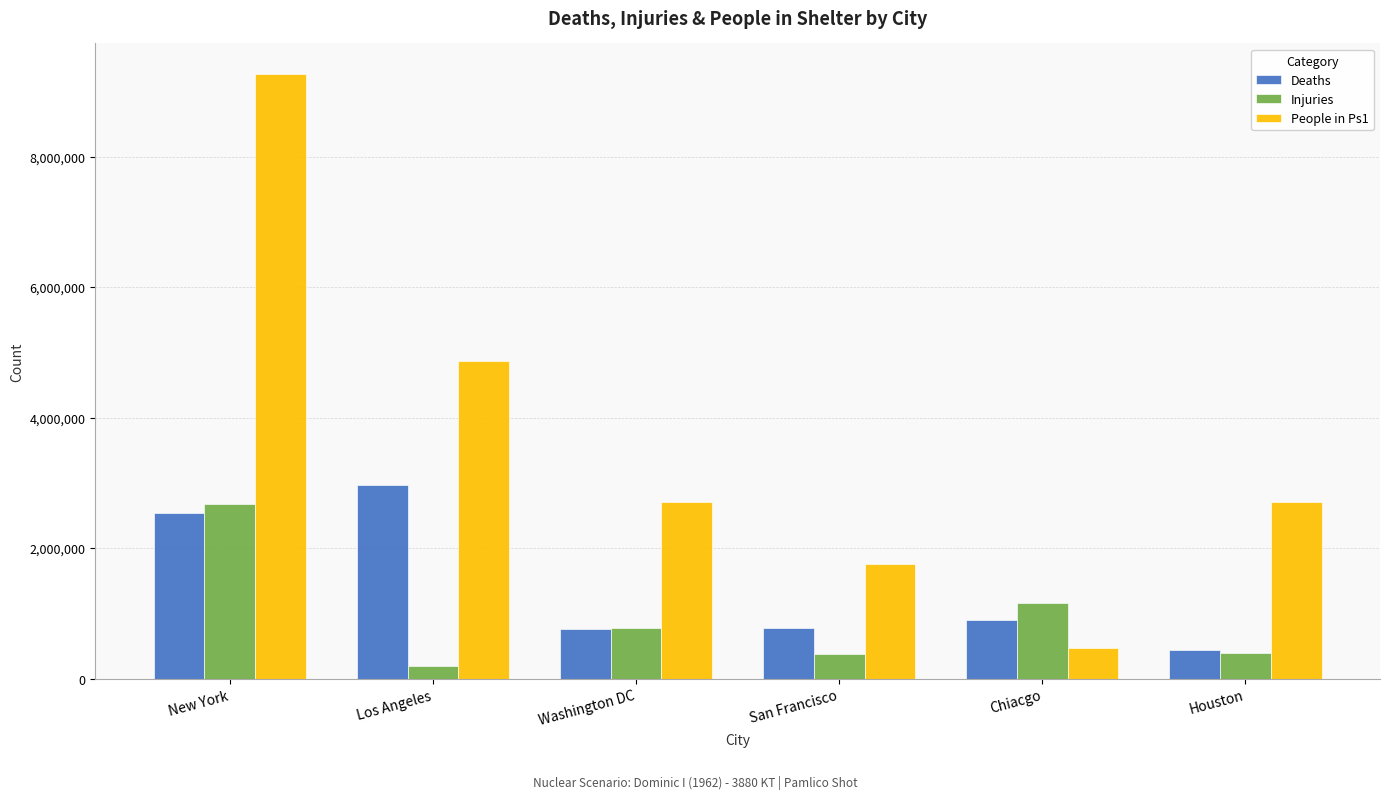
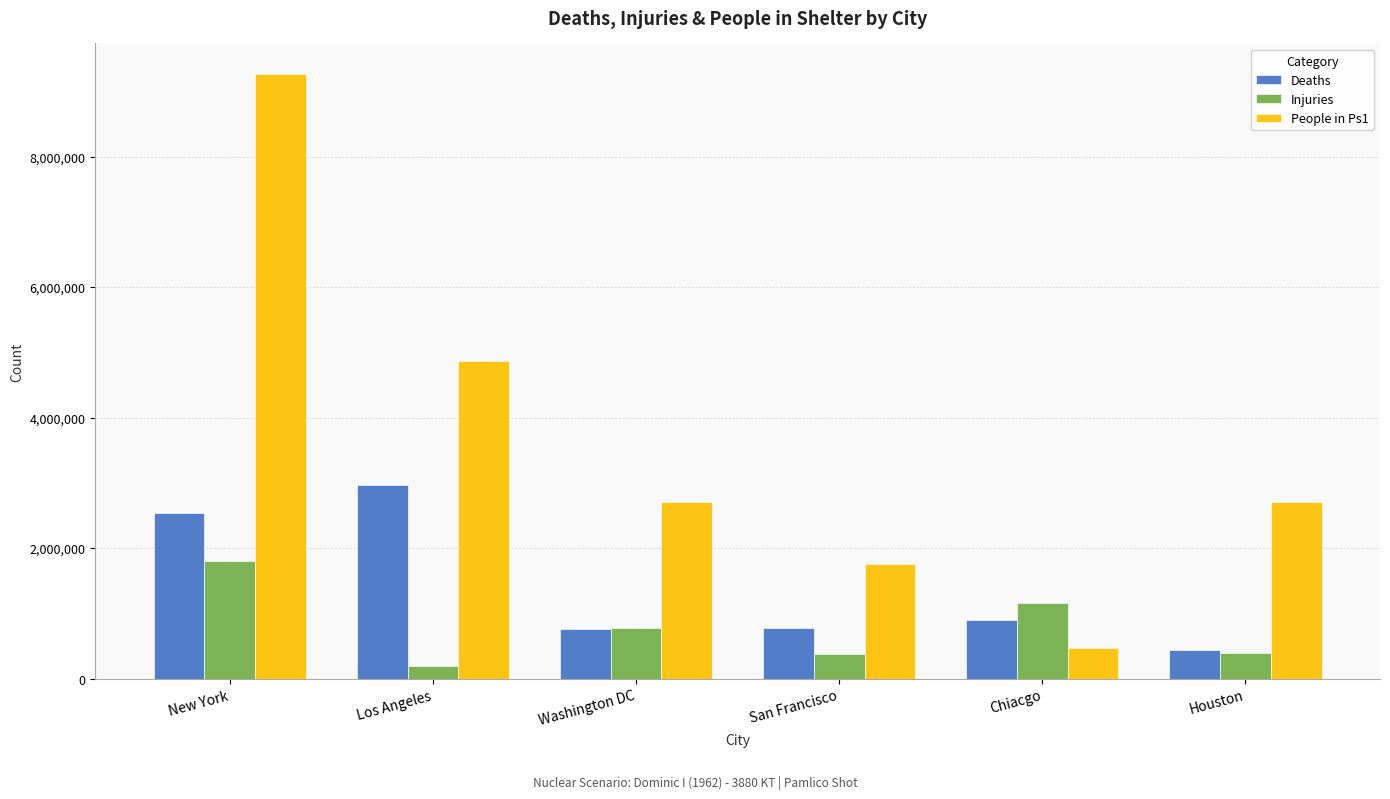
  {
    "Deaths": {
      "New York": "2,500,000",
      "Los Angeles": "3,000,000",
      "Washington DC": "800,000",
      "San Francisco": "800,000",
      "Chiacgo": "900,000",
      "Houston": "400,000"
    },
    "Injuries": {
-     "New York": "2,700,000",
+     "New York": "1,800,000",
      "Los Angeles": "200,000",
      "Washington DC": "800,000",
      "San Francisco": "400,000",
      "Chiacgo": "1,200,000",
      "Houston": "400,000"
    },
    "People in Ps1": {
      "New York": "9,300,000",
      "Los Angeles": "4,900,000",
      "Washington DC": "2,700,000",
      "San Francisco": "1,800,000",
      "Chiacgo": "500,000",
      "Houston": "2,700,000"
    }
  }
